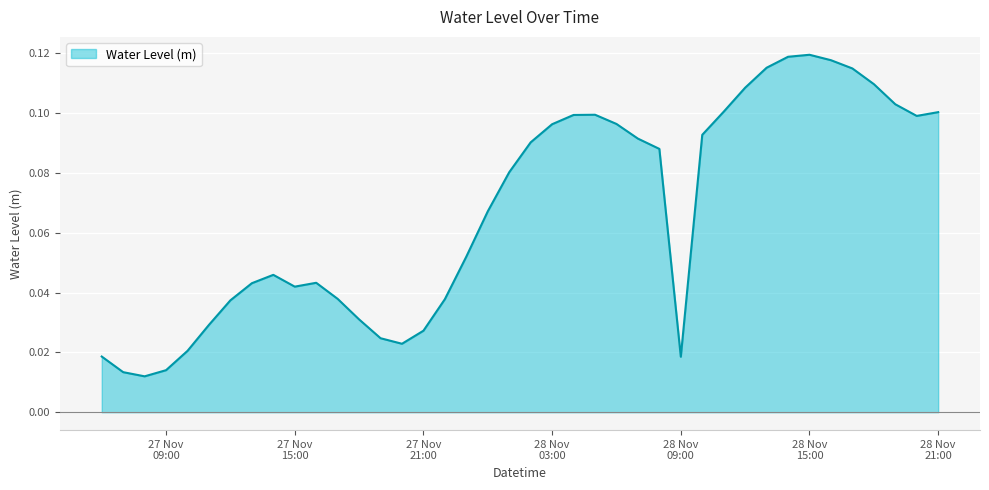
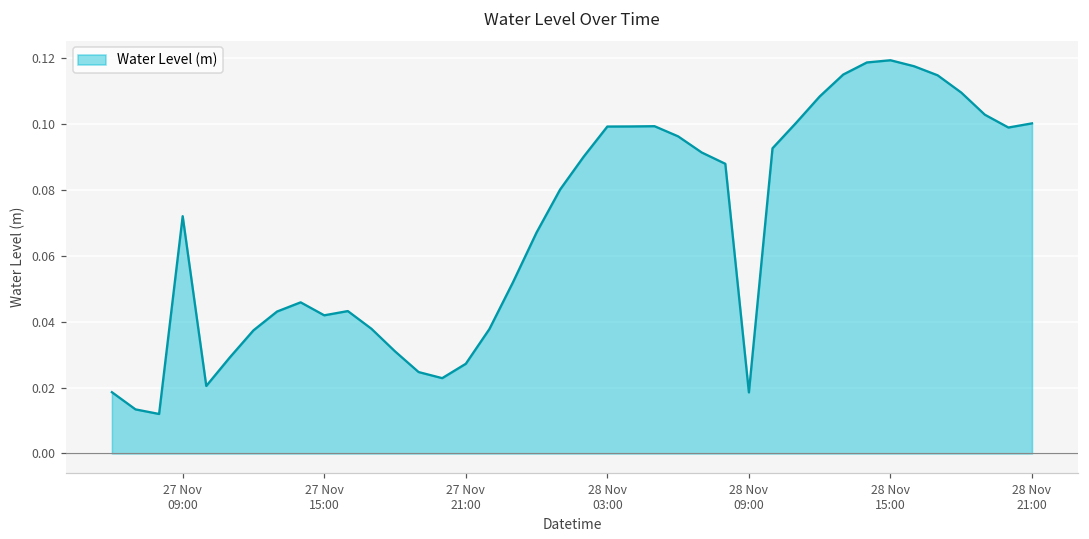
  {
-   "27 Nov 09:00": 0.014,
+   "27 Nov 09:00": 0.072,
    "27 Nov 15:00": 0.042,
    "27 Nov 21:00": 0.027,
-   "28 Nov 03:00": 0.096,
+   "28 Nov 03:00": 0.099,
    "28 Nov 09:00": 0.019,
    "28 Nov 15:00": 0.119,
    "28 Nov 21:00": 0.100
  }
